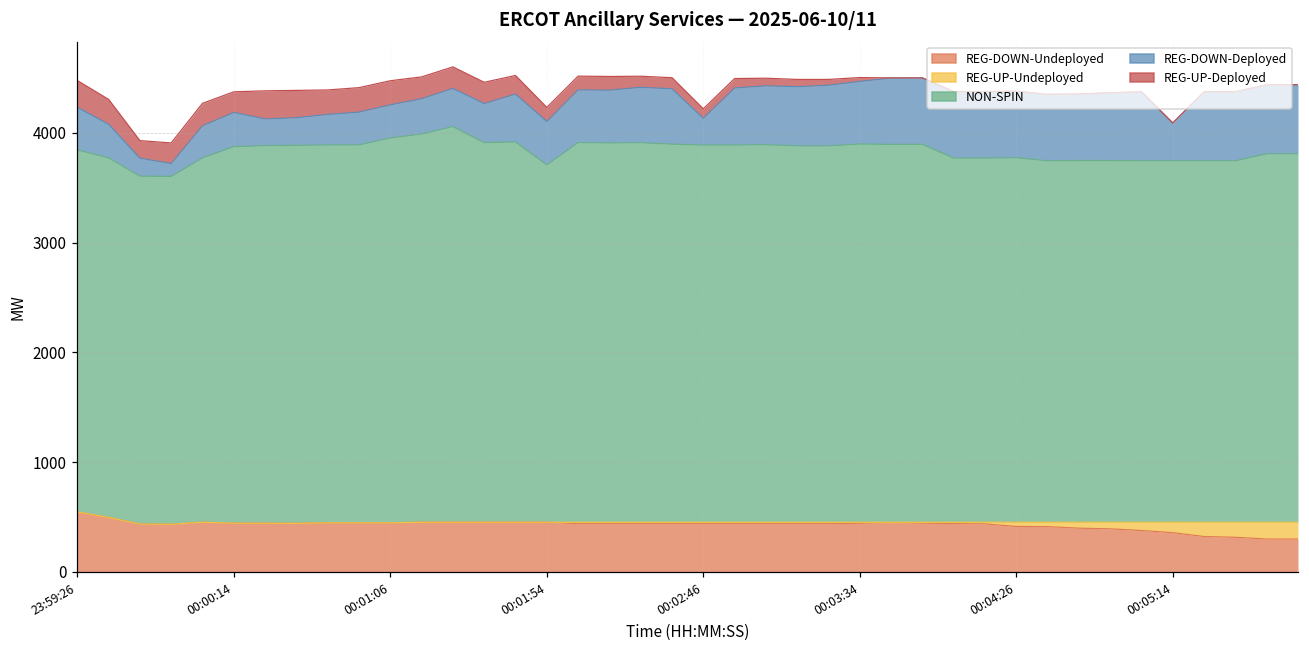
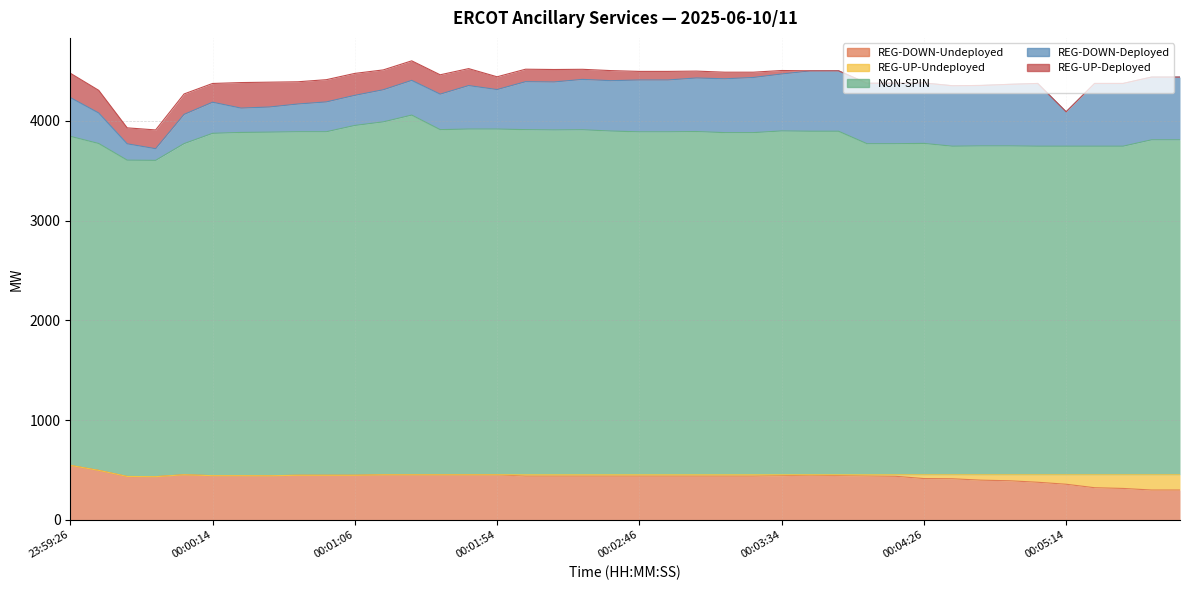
  {
    "REG-UP-Undeployed": {
      "00:04:26": 500,
      "00:05:14": 500
    },
    "NON-SPIN": {
      "23:59:26": 3300,
      "00:00:14": 3400,
      "00:01:06": 3500,
-     "00:01:54": 3300,
+     "00:01:54": 3500,
      "00:02:46": 3400,
      "00:03:34": 3400,
      "00:04:26": 3300,
      "00:05:14": 3300
    },
    "REG-DOWN-Deployed": {
      "23:59:26": 400,
      "00:00:14": 300,
      "00:01:06": 300,
      "00:01:54": 400,
-     "00:02:46": 200,
+     "00:02:46": 500,
      "00:03:34": 600
    }
  }
